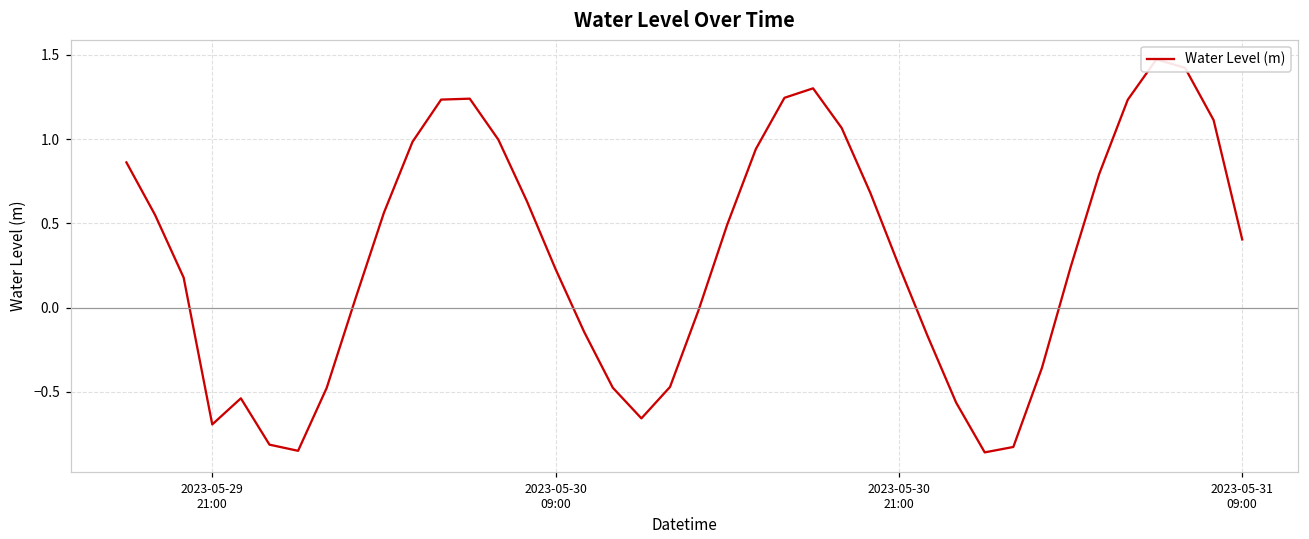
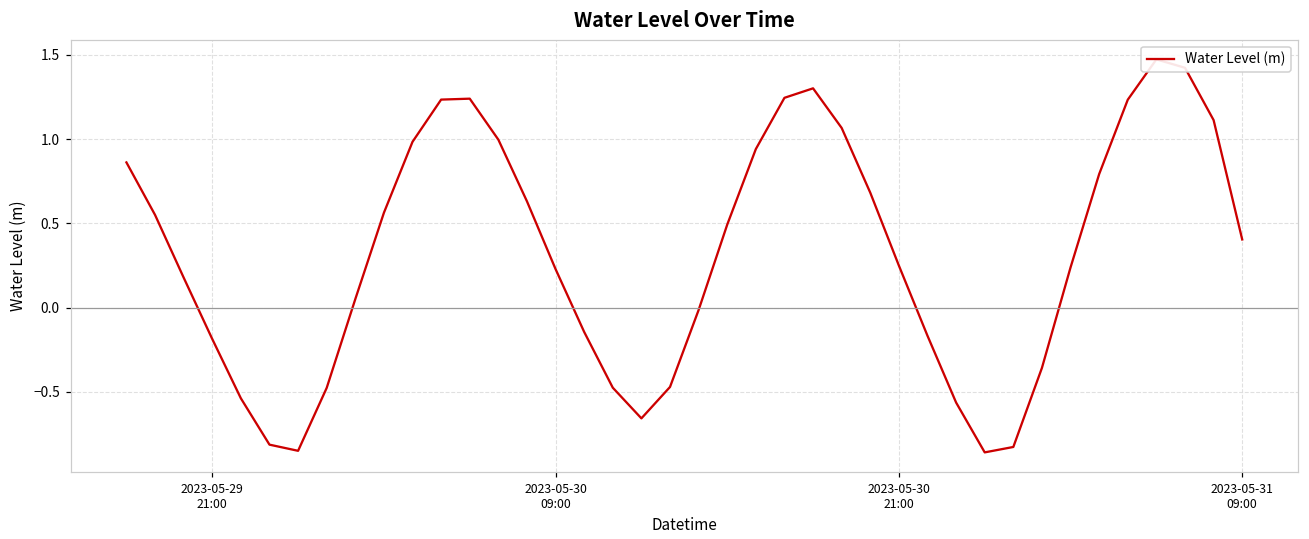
  {
-   "2023-05-29 21:00": -0.69,
+   "2023-05-29 21:00": -0.19,
    "2023-05-30 09:00": 0.23,
    "2023-05-30 21:00": 0.25,
    "2023-05-31 09:00": 0.40
  }
